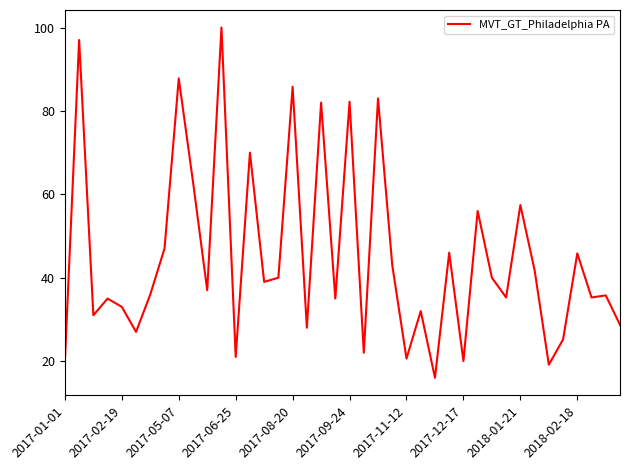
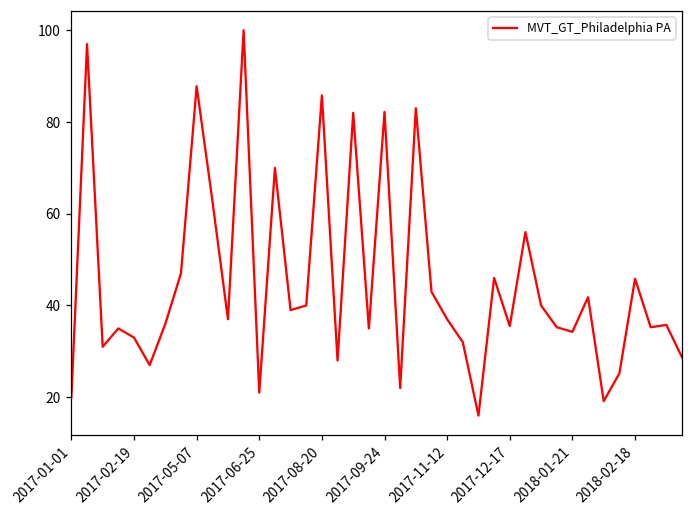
  {
    "2017-01-01": 20,
    "2017-02-19": 33,
    "2017-05-07": 88,
    "2017-06-25": 21,
    "2017-08-20": 86,
    "2017-09-24": 82,
-   "2017-11-12": 21,
-   "2017-12-17": 20,
-   "2018-01-21": 57,
+   "2017-11-12": 37,
+   "2017-12-17": 36,
+   "2018-01-21": 34,
    "2018-02-18": 46
  }
